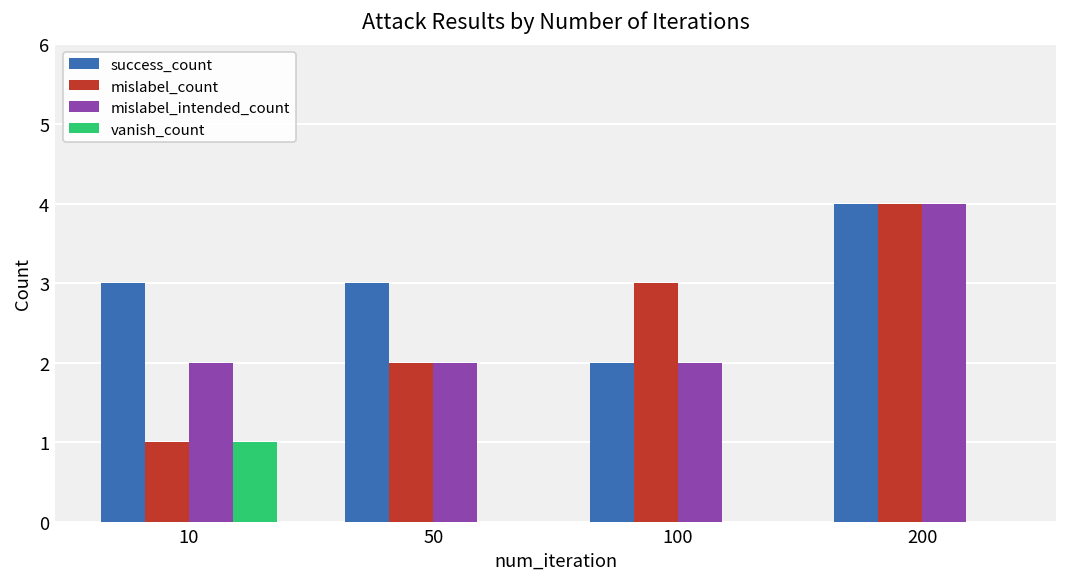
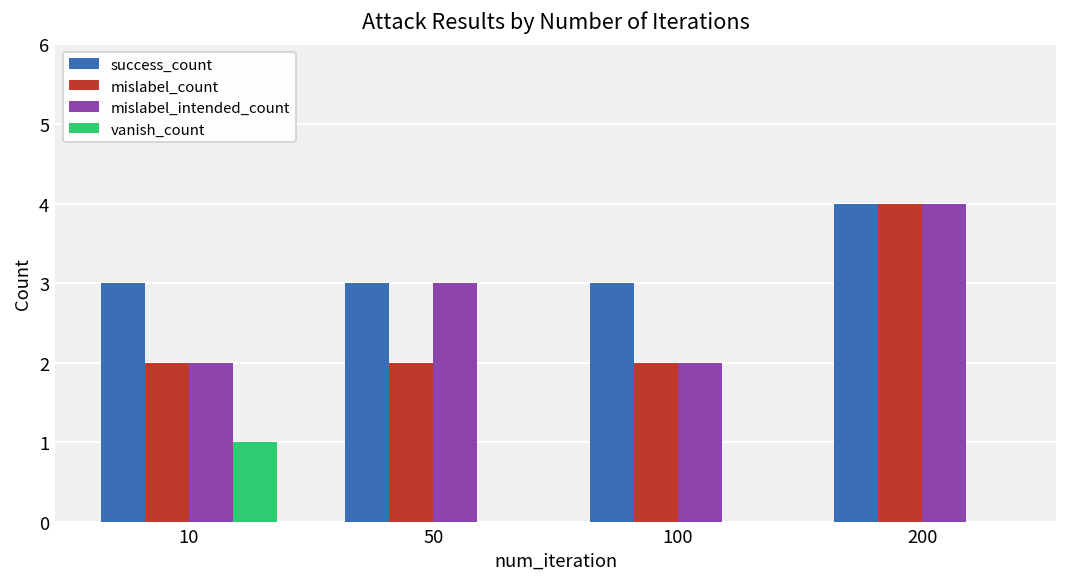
  {
    "success_count": {
      "10": 3,
      "50": 3,
-     "100": 2,
+     "100": 3,
      "200": 4
    },
    "mislabel_count": {
-     "10": 1,
+     "10": 2,
      "50": 2,
-     "100": 3,
+     "100": 2,
      "200": 4
    },
    "mislabel_intended_count": {
      "10": 2,
-     "50": 2,
+     "50": 3,
      "100": 2,
      "200": 4
    },
    "vanish_count": {
      "10": 1,
      "50": 0,
      "100": 0,
      "200": 0
    }
  }
